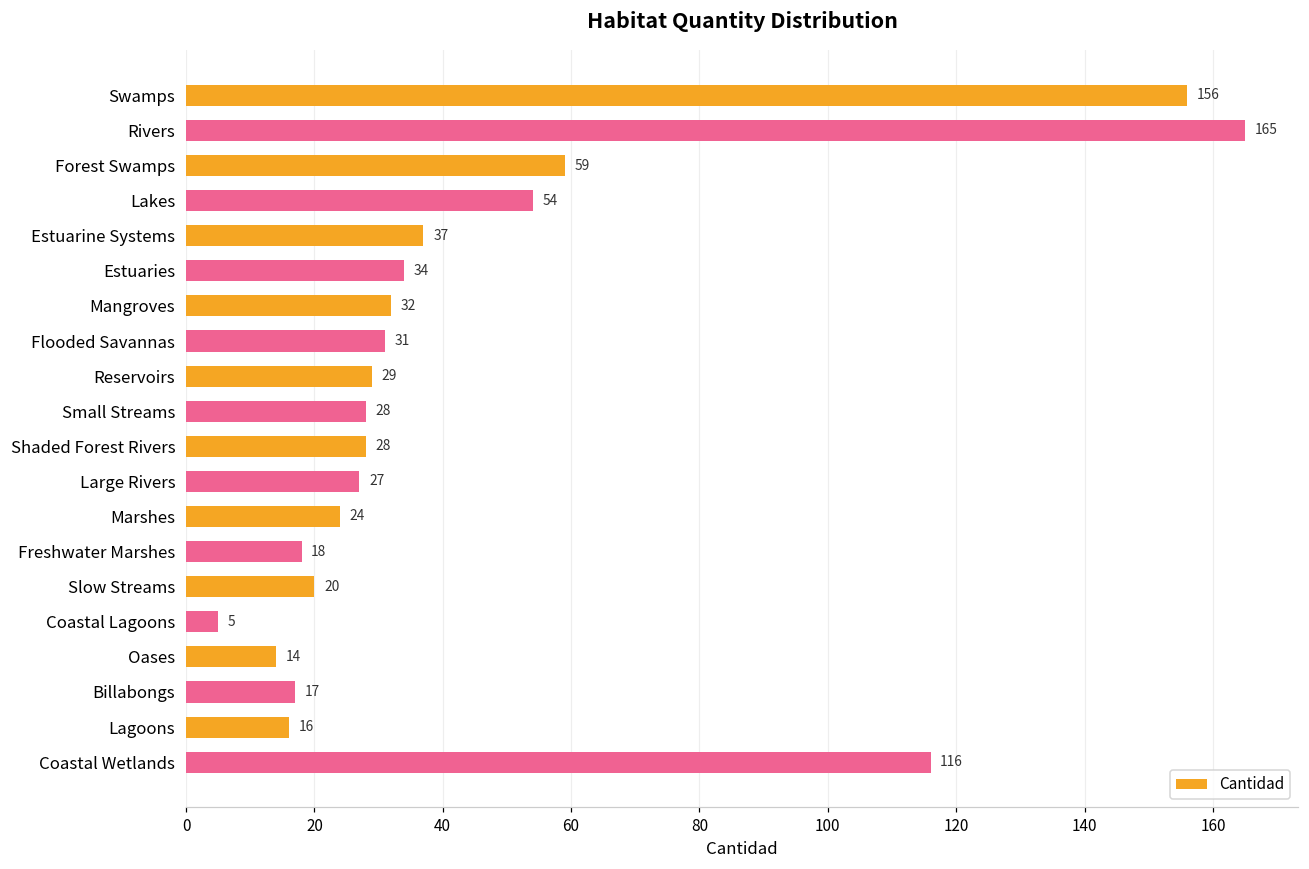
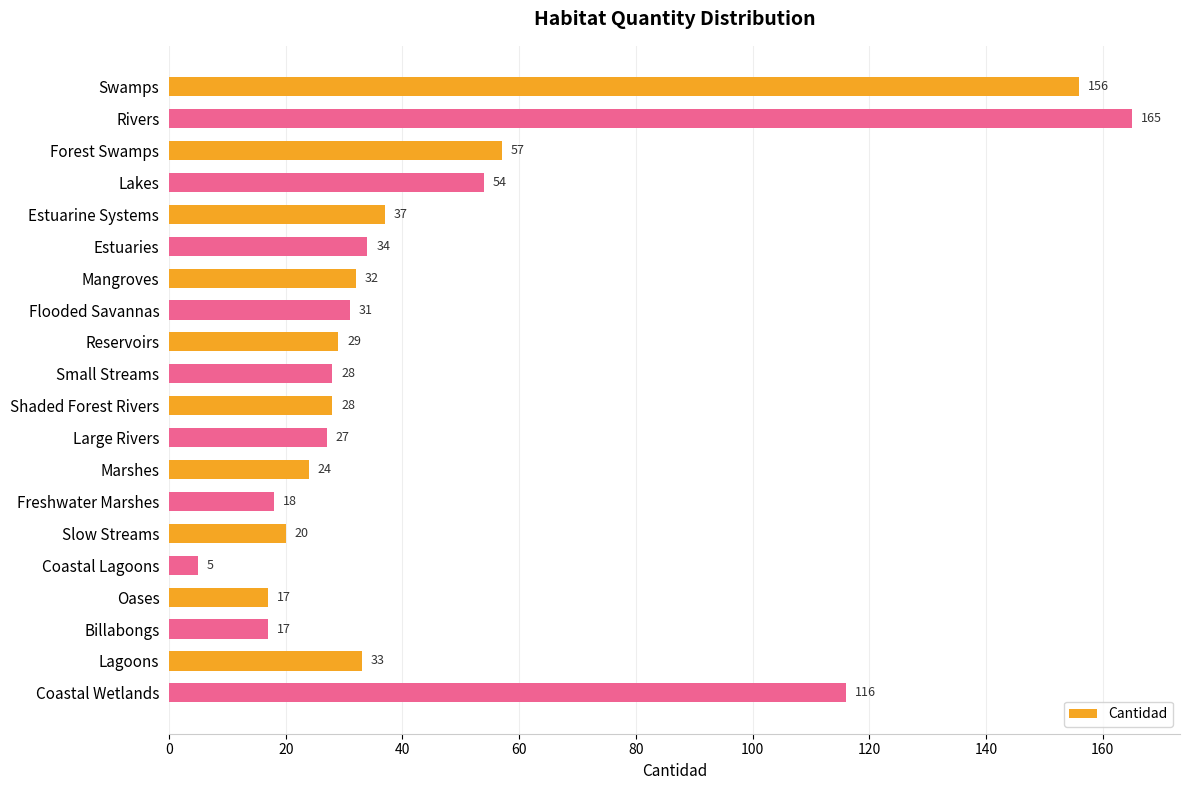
  {
    "Swamps": 156,
    "Rivers": 165,
-   "Forest Swamps": 59,
+   "Forest Swamps": 57,
    "Lakes": 54,
    "Estuarine Systems": 37,
    "Estuaries": 34,
    "Mangroves": 32,
    "Flooded Savannas": 31,
    "Reservoirs": 29,
    "Small Streams": 28,
    "Shaded Forest Rivers": 28,
    "Large Rivers": 27,
    "Marshes": 24,
    "Freshwater Marshes": 18,
    "Slow Streams": 20,
    "Coastal Lagoons": 5,
-   "Oases": 14,
+   "Oases": 17,
    "Billabongs": 17,
-   "Lagoons": 16,
+   "Lagoons": 33,
    "Coastal Wetlands": 116
  }
